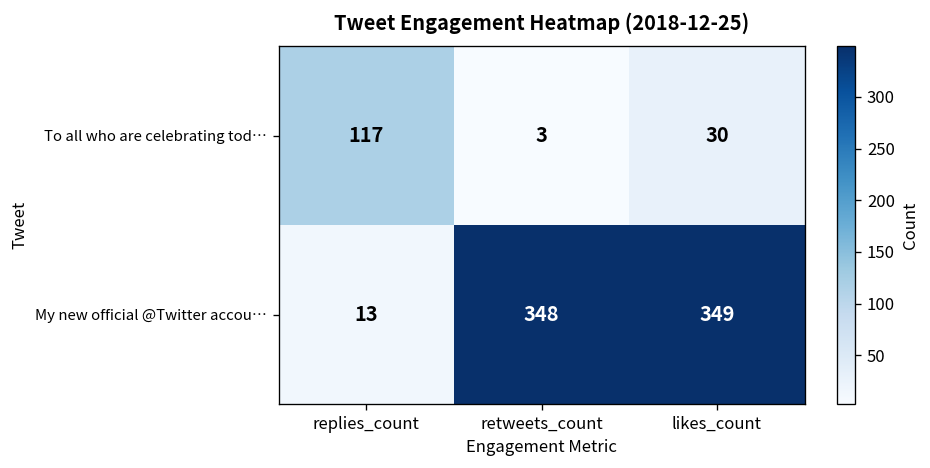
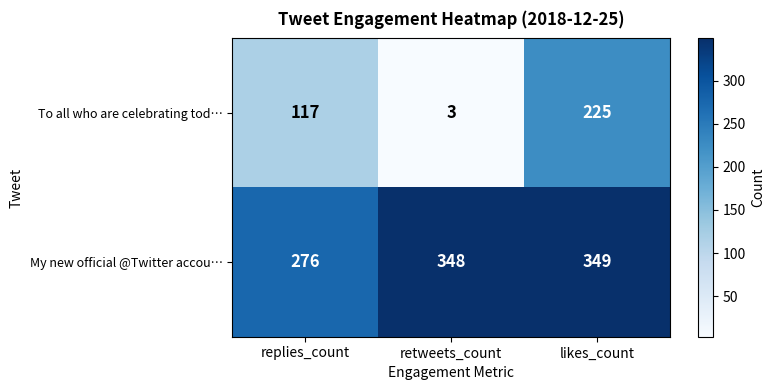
  {
    "To all who are celebrating tod…": {
      "replies_count": 117,
      "retweets_count": 3,
-     "likes_count": 30
+     "likes_count": 225
    },
    "My new official @Twitter accou…": {
-     "replies_count": 13,
+     "replies_count": 276,
      "retweets_count": 348,
      "likes_count": 349
    }
  }
